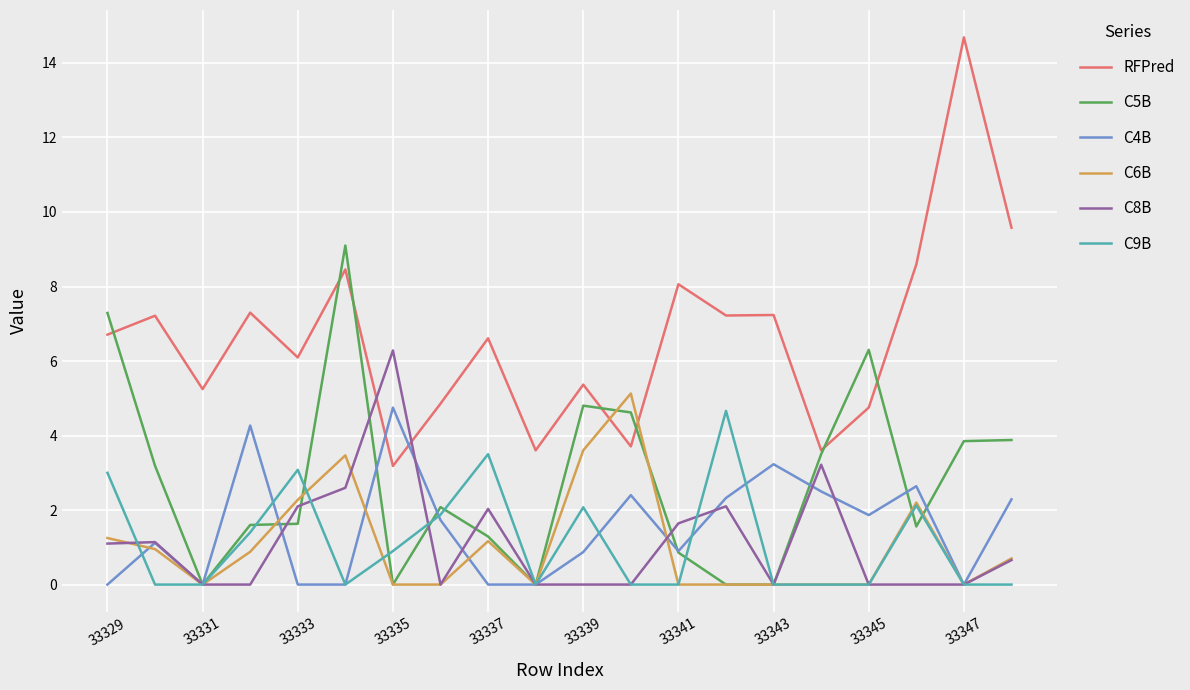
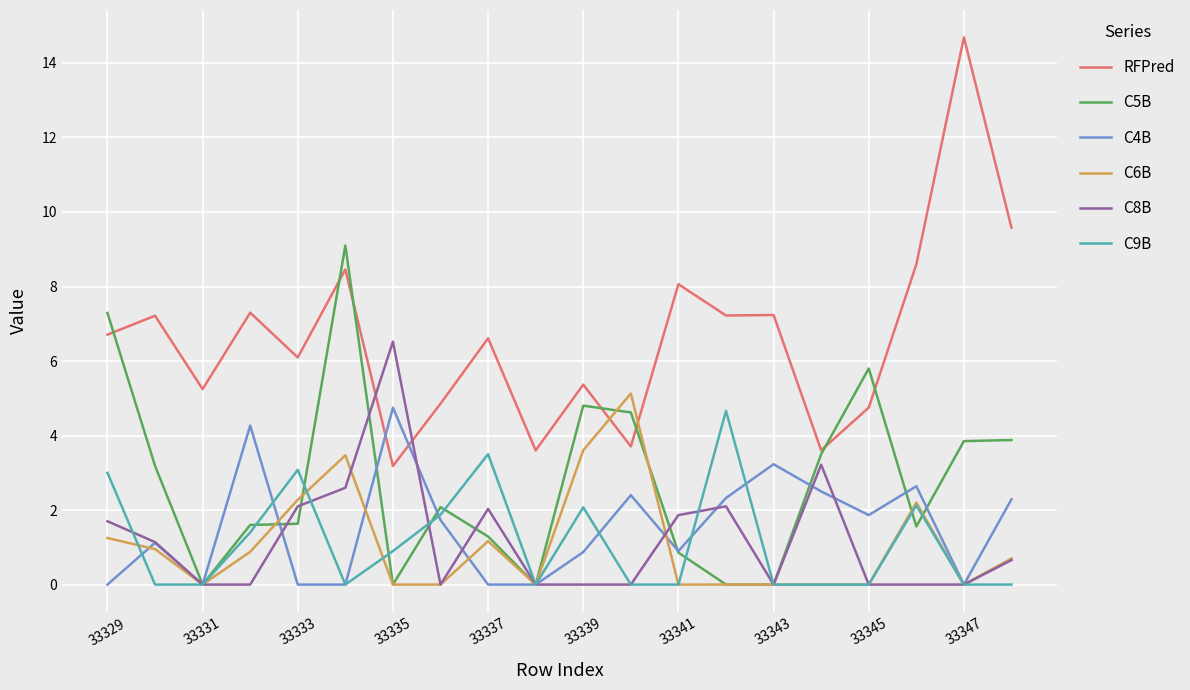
  {
    "RFPred": {
      "33329": 6.7,
      "33331": 5.2,
      "33333": 6.1,
      "33335": 3.2,
      "33337": 6.6,
      "33339": 5.4,
      "33341": 8.1,
      "33343": 7.2,
      "33345": 4.8,
      "33347": 14.7
    },
    "C5B": {
      "33329": 7.3,
      "33333": 1.6,
      "33337": 1.3,
      "33339": 4.8,
-     "33345": 6.3,
+     "33345": 5.8,
      "33347": 3.9
    },
    "C6B": {
      "33329": 1.3,
      "33333": 2.3,
      "33337": 1.2,
      "33339": 3.6
    },
    "C8B": {
-     "33329": 1.1,
+     "33329": 1.7,
      "33333": 2.1,
-     "33335": 6.3,
+     "33335": 6.5,
      "33337": 2.0,
      "33339": 0.0,
-     "33341": 1.6
+     "33341": 1.9
    }
  }
